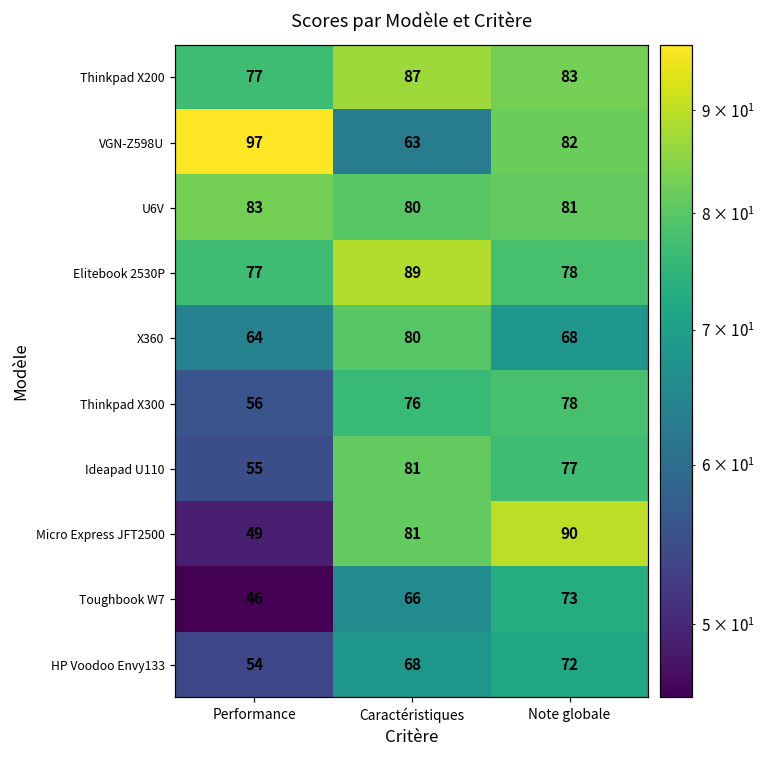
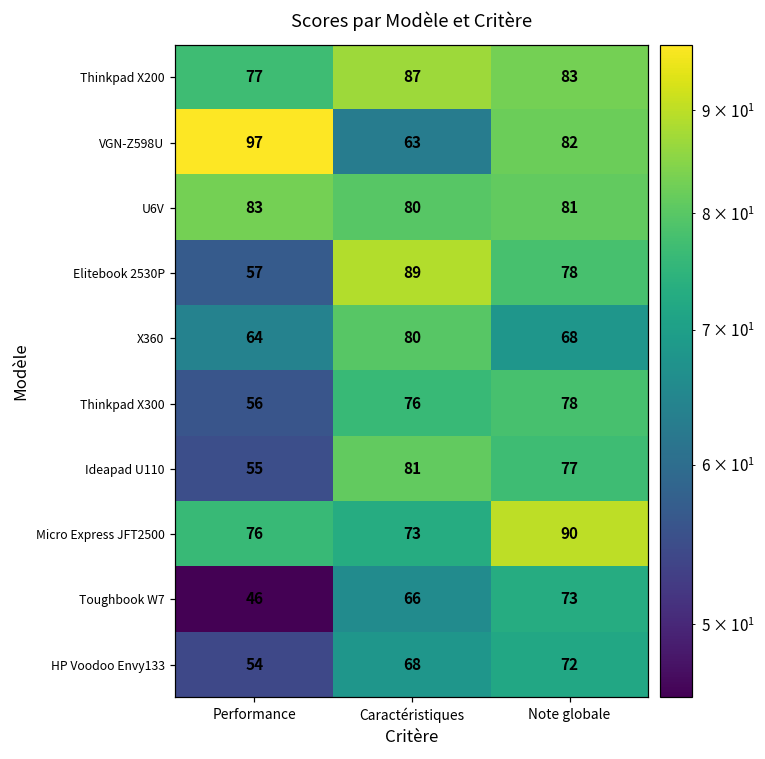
  {
    "Thinkpad X200": {
      "Performance": 77,
      "Caractéristiques": 87,
      "Note globale": 83
    },
    "VGN-Z598U": {
      "Performance": 97,
      "Caractéristiques": 63,
      "Note globale": 82
    },
    "U6V": {
      "Performance": 83,
      "Caractéristiques": 80,
      "Note globale": 81
    },
    "Elitebook 2530P": {
-     "Performance": 77,
+     "Performance": 57,
      "Caractéristiques": 89,
      "Note globale": 78
    },
    "X360": {
      "Performance": 64,
      "Caractéristiques": 80,
      "Note globale": 68
    },
    "Thinkpad X300": {
      "Performance": 56,
      "Caractéristiques": 76,
      "Note globale": 78
    },
    "Ideapad U110": {
      "Performance": 55,
      "Caractéristiques": 81,
      "Note globale": 77
    },
    "Micro Express JFT2500": {
-     "Performance": 49,
-     "Caractéristiques": 81,
+     "Performance": 76,
+     "Caractéristiques": 73,
      "Note globale": 90
    },
    "Toughbook W7": {
      "Performance": 46,
      "Caractéristiques": 66,
      "Note globale": 73
    },
    "HP Voodoo Envy133": {
      "Performance": 54,
      "Caractéristiques": 68,
      "Note globale": 72
    }
  }
